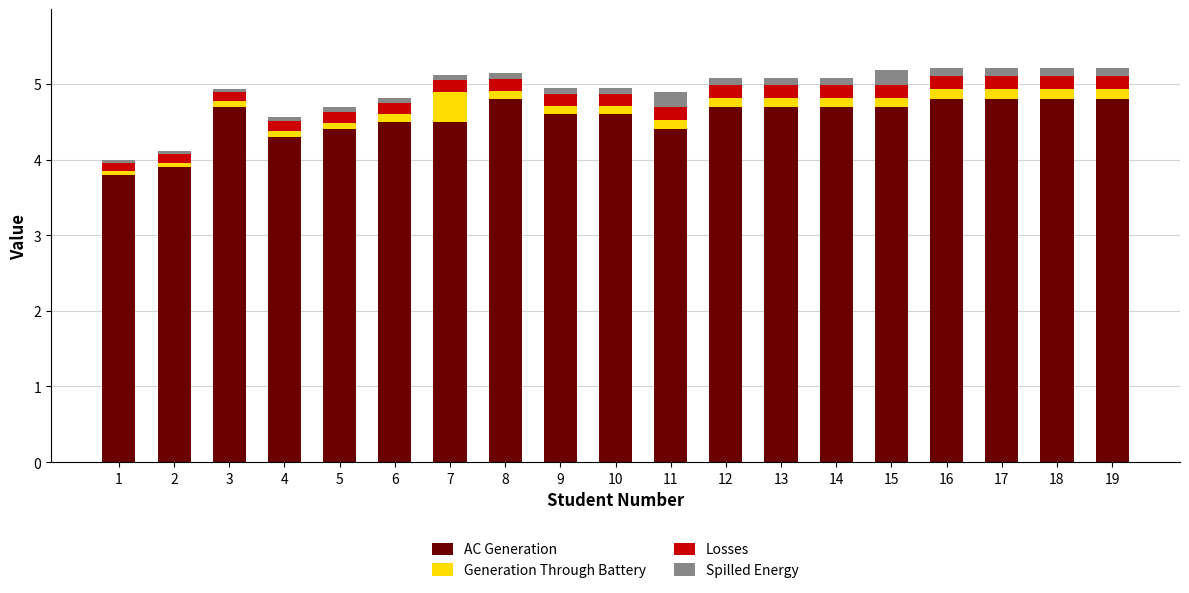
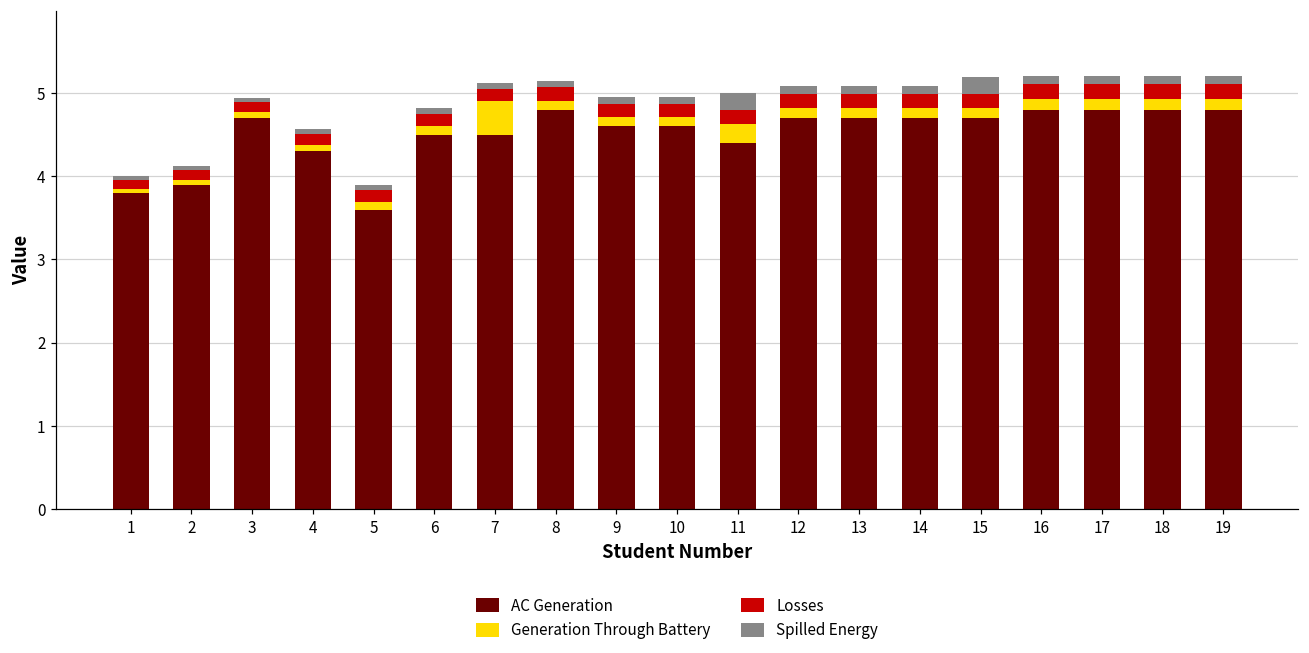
  {
    "AC Generation": {
      "1": 3.8,
      "2": 3.9,
      "3": 4.7,
      "4": 4.3,
-     "5": 4.4,
+     "5": 3.6,
      "6": 4.5,
      "7": 4.5,
      "8": 4.8,
      "9": 4.6,
      "10": 4.6,
      "11": 4.4,
      "12": 4.7,
      "13": 4.7,
      "14": 4.7,
      "15": 4.7,
      "16": 4.8,
      "17": 4.8,
      "18": 4.8,
      "19": 4.8
    },
    "Generation Through Battery": {
      "1": 0.0,
      "2": 0.1,
      "3": 0.1,
      "4": 0.1,
      "5": 0.1,
      "6": 0.1,
      "7": 0.4,
      "8": 0.1,
      "9": 0.1,
      "10": 0.1,
-     "11": 0.1,
+     "11": 0.2,
      "12": 0.1,
      "13": 0.1,
      "14": 0.1,
      "15": 0.1,
      "16": 0.1,
      "17": 0.1,
      "18": 0.1,
      "19": 0.1
    },
    "Losses": {
      "1": 0.1,
      "2": 0.1,
      "3": 0.1,
      "4": 0.1,
      "5": 0.1,
      "6": 0.1,
      "7": 0.1,
      "8": 0.2,
      "9": 0.2,
      "10": 0.2,
      "11": 0.2,
      "12": 0.2,
      "13": 0.2,
      "14": 0.2,
      "15": 0.2,
      "16": 0.2,
      "17": 0.2,
      "18": 0.2,
      "19": 0.2
    },
    "Spilled Energy": {
      "1": 0.0,
      "2": 0.0,
      "3": 0.0,
      "4": 0.1,
      "5": 0.1,
      "6": 0.1,
      "7": 0.1,
      "8": 0.1,
      "9": 0.1,
      "10": 0.1,
      "11": 0.2,
      "12": 0.1,
      "13": 0.1,
      "14": 0.1,
      "15": 0.2,
      "16": 0.1,
      "17": 0.1,
      "18": 0.1,
      "19": 0.1
    }
  }
